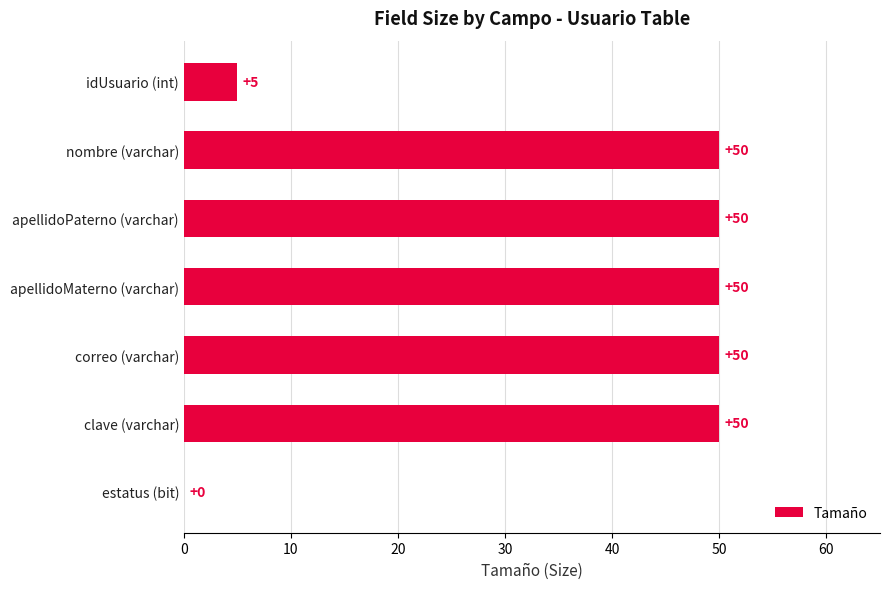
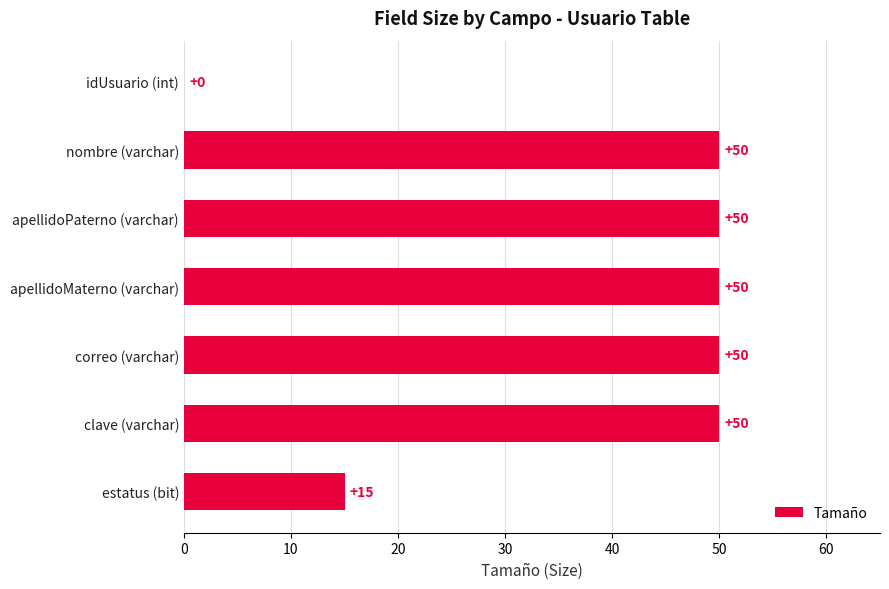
  {
-   "idUsuario (int)": "+5",
+   "idUsuario (int)": "+0",
    "nombre (varchar)": "+50",
    "apellidoPaterno (varchar)": "+50",
    "apellidoMaterno (varchar)": "+50",
    "correo (varchar)": "+50",
    "clave (varchar)": "+50",
-   "estatus (bit)": "+0"
+   "estatus (bit)": "+15"
  }
